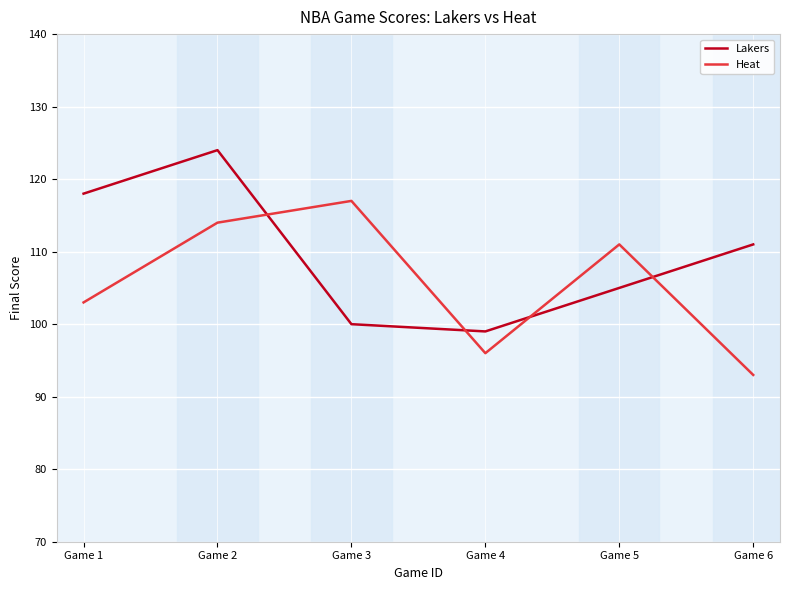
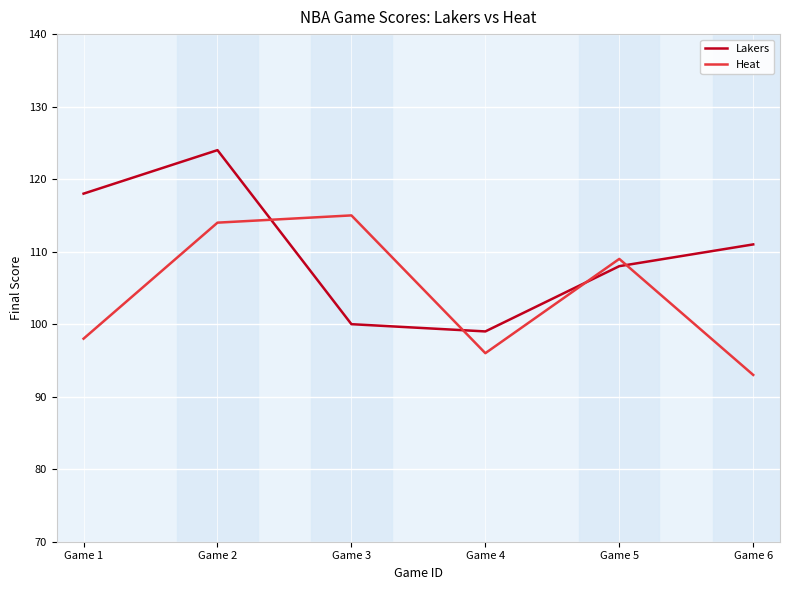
  {
    "Lakers": {
      "Game 1": 118,
      "Game 2": 124,
      "Game 3": 100,
      "Game 4": 99,
-     "Game 5": 105,
+     "Game 5": 108,
      "Game 6": 111
    },
    "Heat": {
-     "Game 1": 103,
+     "Game 1": 98,
      "Game 2": 114,
-     "Game 3": 117,
+     "Game 3": 115,
      "Game 4": 96,
-     "Game 5": 111,
+     "Game 5": 109,
      "Game 6": 93
    }
  }
